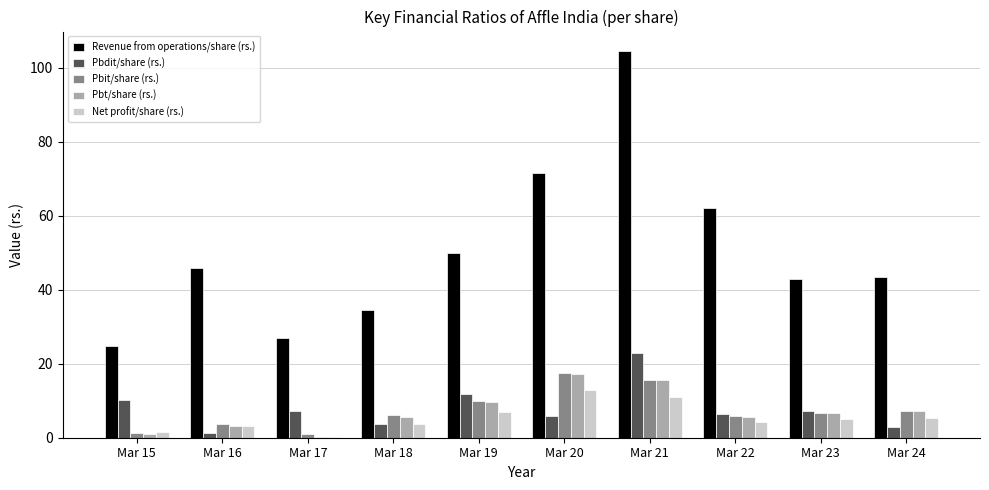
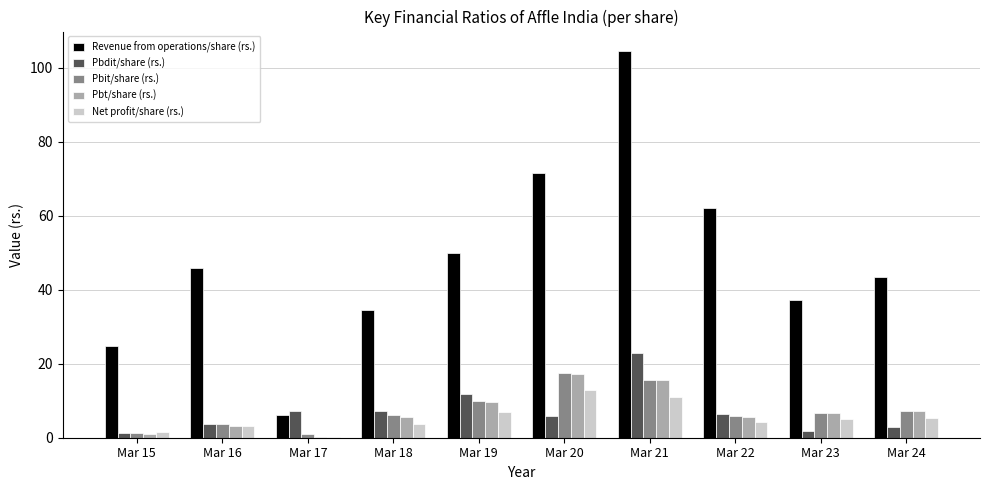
  {
    "Revenue from operations/share (rs.)": {
      "Mar 15": 25,
      "Mar 16": 46,
-     "Mar 17": 27,
+     "Mar 17": 6,
      "Mar 18": 34,
      "Mar 19": 50,
      "Mar 20": 71,
      "Mar 21": 105,
      "Mar 22": 62,
-     "Mar 23": 43,
+     "Mar 23": 37,
      "Mar 24": 44
    },
    "Pbdit/share (rs.)": {
-     "Mar 15": 10,
-     "Mar 16": 1,
+     "Mar 15": 1,
+     "Mar 16": 4,
      "Mar 17": 7,
-     "Mar 18": 4,
+     "Mar 18": 7,
      "Mar 19": 12,
      "Mar 20": 6,
      "Mar 21": 23,
      "Mar 22": 6,
-     "Mar 23": 7,
+     "Mar 23": 2,
      "Mar 24": 3
    }
  }
